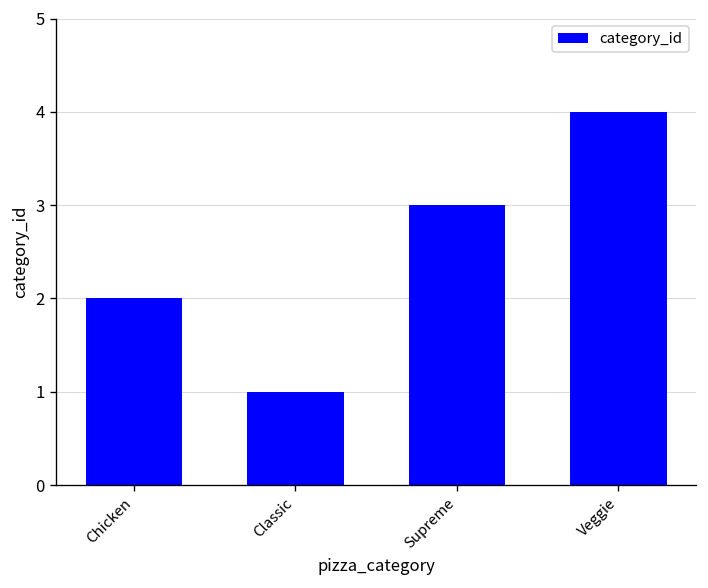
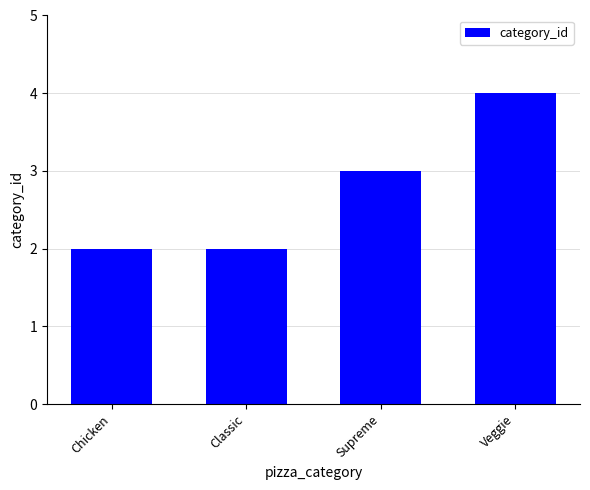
  {
    "Chicken": 2,
-   "Classic": 1,
+   "Classic": 2,
    "Supreme": 3,
    "Veggie": 4
  }
